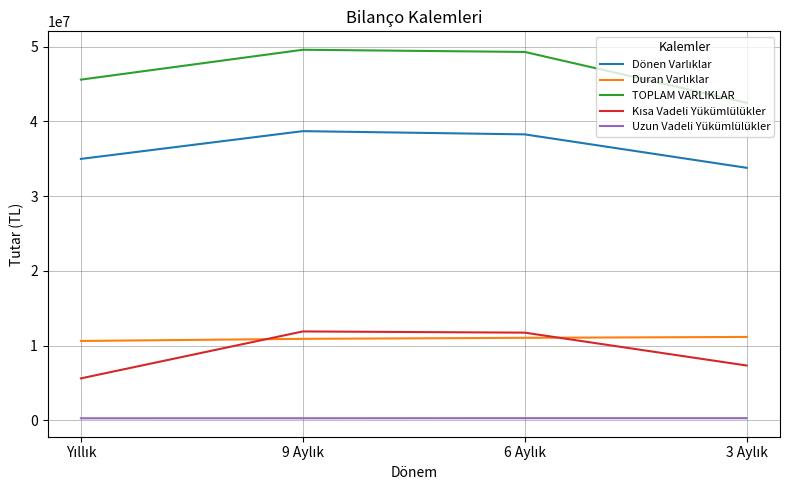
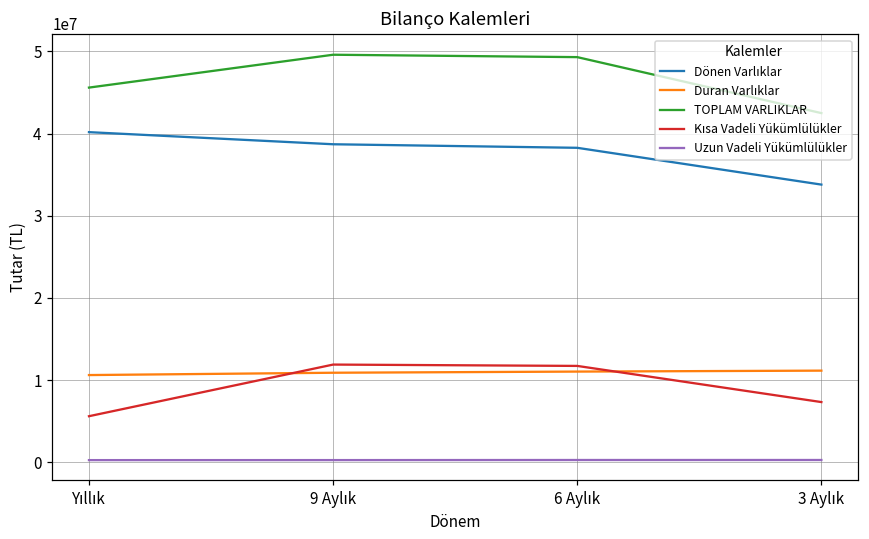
  {
    "Dönen Varlıklar": {
-     "Yıllık": 35000000,
+     "Yıllık": 40000000,
      "9 Aylık": 39000000,
      "6 Aylık": 38000000,
      "3 Aylık": 34000000
    },
    "Duran Varlıklar": {
      "Yıllık": 11000000,
      "9 Aylık": 11000000,
      "6 Aylık": 11000000,
      "3 Aylık": 11000000
    },
    "TOPLAM VARLIKLAR": {
      "Yıllık": 46000000,
      "9 Aylık": 50000000,
      "6 Aylık": 49000000
    },
    "Kısa Vadeli Yükümlülükler": {
      "Yıllık": 6000000,
      "9 Aylık": 12000000,
      "6 Aylık": 12000000,
      "3 Aylık": 7000000
    },
    "Uzun Vadeli Yükümlülükler": {
      "Yıllık": 0,
      "9 Aylık": 0,
      "6 Aylık": 0,
      "3 Aylık": 0
    }
  }
